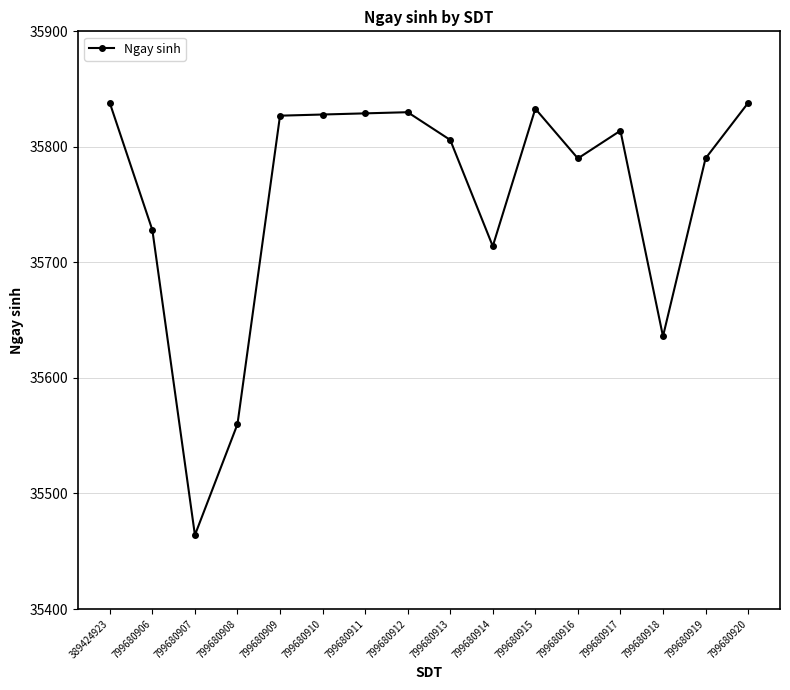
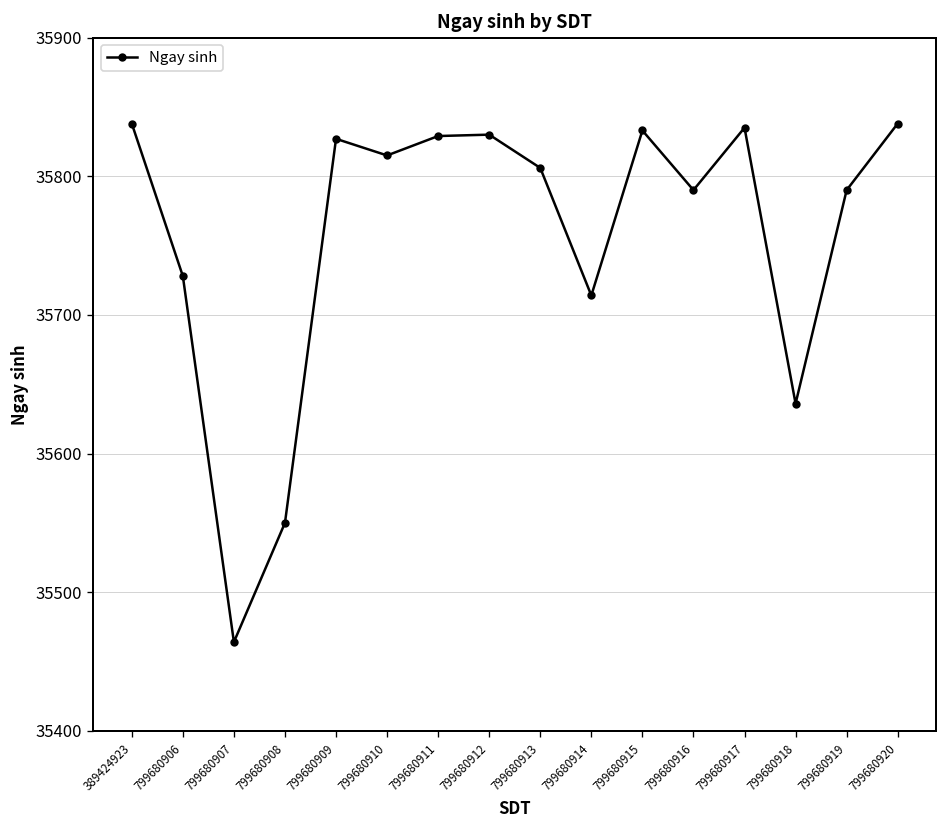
  {
    "389424923": 35838,
    "799680906": 35728,
    "799680907": 35464,
-   "799680908": 35560,
+   "799680908": 35550,
    "799680909": 35827,
-   "799680910": 35828,
+   "799680910": 35815,
    "799680911": 35829,
    "799680912": 35830,
    "799680913": 35806,
    "799680914": 35714,
    "799680915": 35833,
    "799680916": 35790,
-   "799680917": 35814,
+   "799680917": 35835,
    "799680918": 35636,
    "799680919": 35790,
    "799680920": 35838
  }
